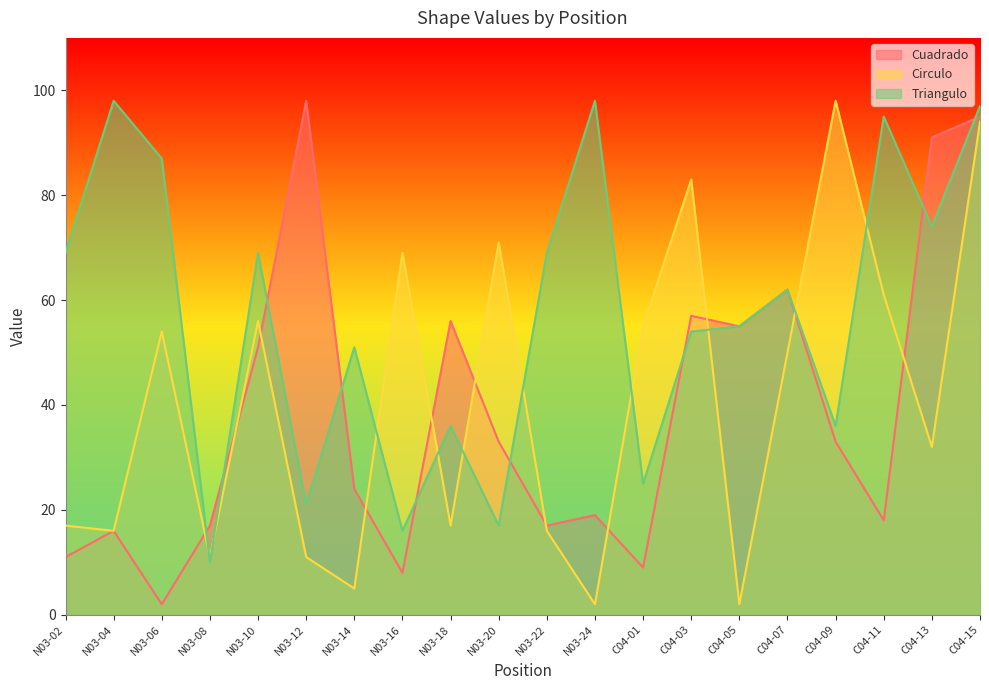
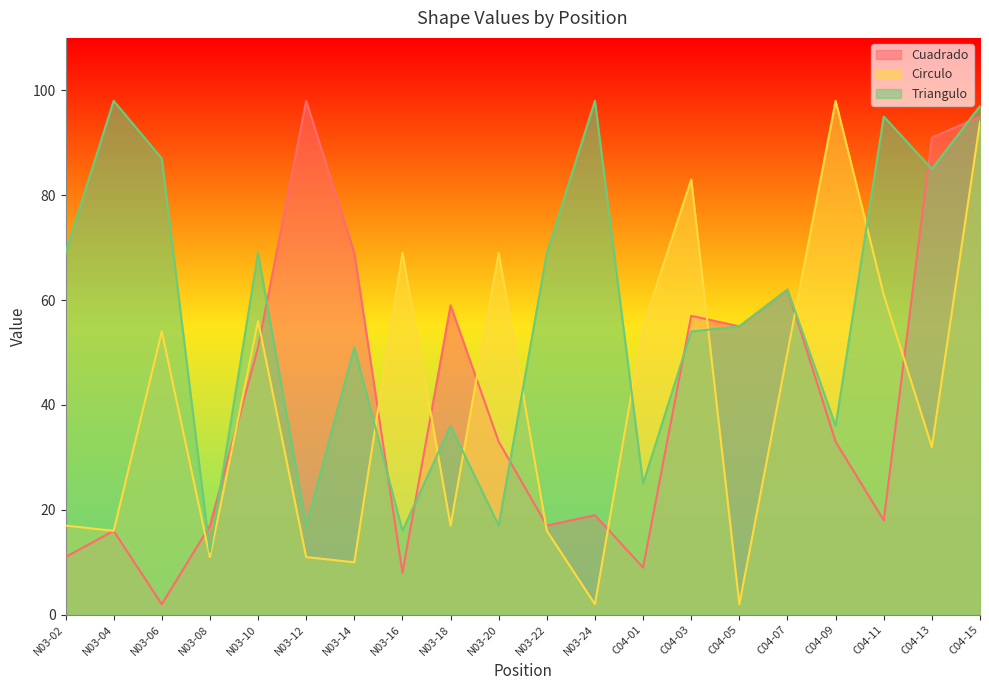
  {
    "Cuadrado": {
      "N03-02": 11,
      "N03-06": 2,
      "N03-08": 17,
      "N03-10": 51,
      "N03-12": 98,
-     "N03-14": 24,
+     "N03-14": 69,
      "N03-16": 8,
-     "N03-18": 56,
+     "N03-18": 59,
      "N03-20": 33,
      "N03-22": 17,
      "N03-24": 19,
      "C04-01": 9,
      "C04-03": 57,
      "C04-09": 33,
      "C04-11": 18,
      "C04-13": 91,
      "C04-15": 95
    },
    "Circulo": {
      "N03-02": 17,
      "N03-06": 54,
      "N03-08": 11,
      "N03-10": 56,
      "N03-12": 11,
-     "N03-14": 5,
+     "N03-14": 10,
      "N03-16": 69,
      "N03-18": 17,
-     "N03-20": 71,
+     "N03-20": 69,
      "N03-22": 16,
      "N03-24": 2,
      "C04-01": 55,
      "C04-03": 83,
      "C04-05": 2,
      "C04-07": 50,
      "C04-09": 98,
      "C04-11": 61,
      "C04-13": 32,
      "C04-15": 94
    },
    "Triangulo": {
      "N03-02": 69,
      "N03-04": 98,
      "N03-06": 87,
-     "N03-08": 10,
+     "N03-08": 12,
      "N03-10": 69,
-     "N03-12": 21,
+     "N03-12": 17,
      "N03-14": 51,
      "N03-16": 16,
      "N03-18": 36,
      "N03-20": 17,
      "N03-22": 69,
      "N03-24": 98,
      "C04-01": 25,
      "C04-03": 54,
      "C04-09": 36,
      "C04-11": 95,
-     "C04-13": 74,
+     "C04-13": 85,
      "C04-15": 97
    }
  }
